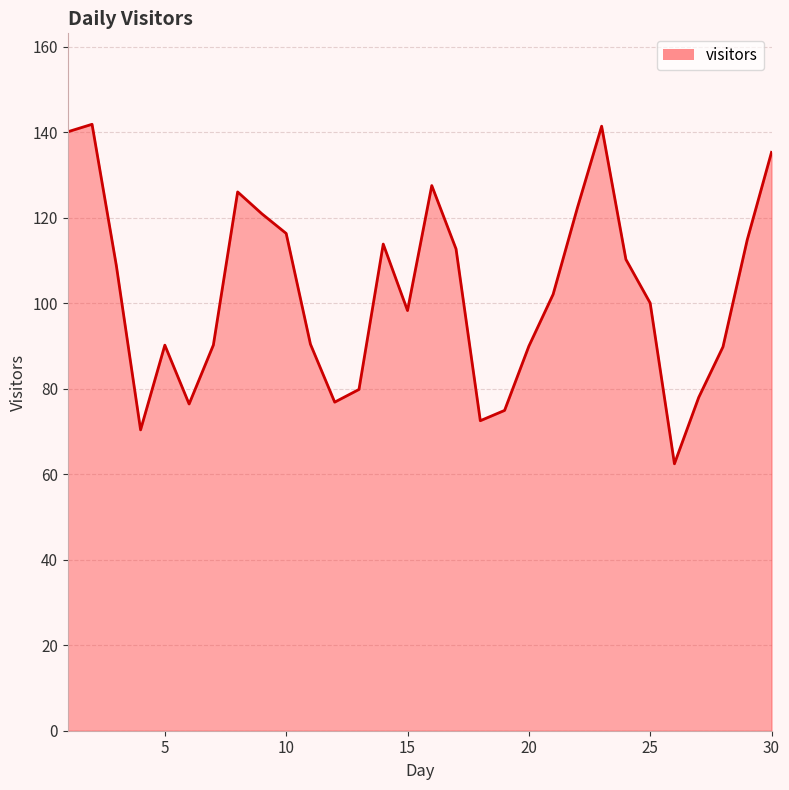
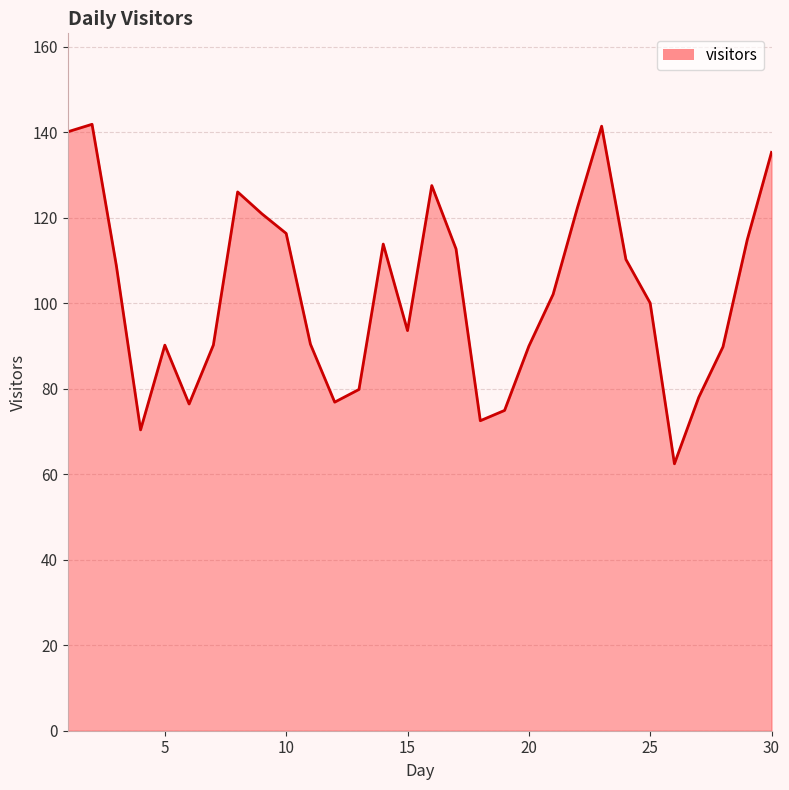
  {
    "5": 90,
    "10": 116,
-   "15": 98,
+   "15": 94,
    "20": 90,
    "25": 100,
    "30": 135
  }
